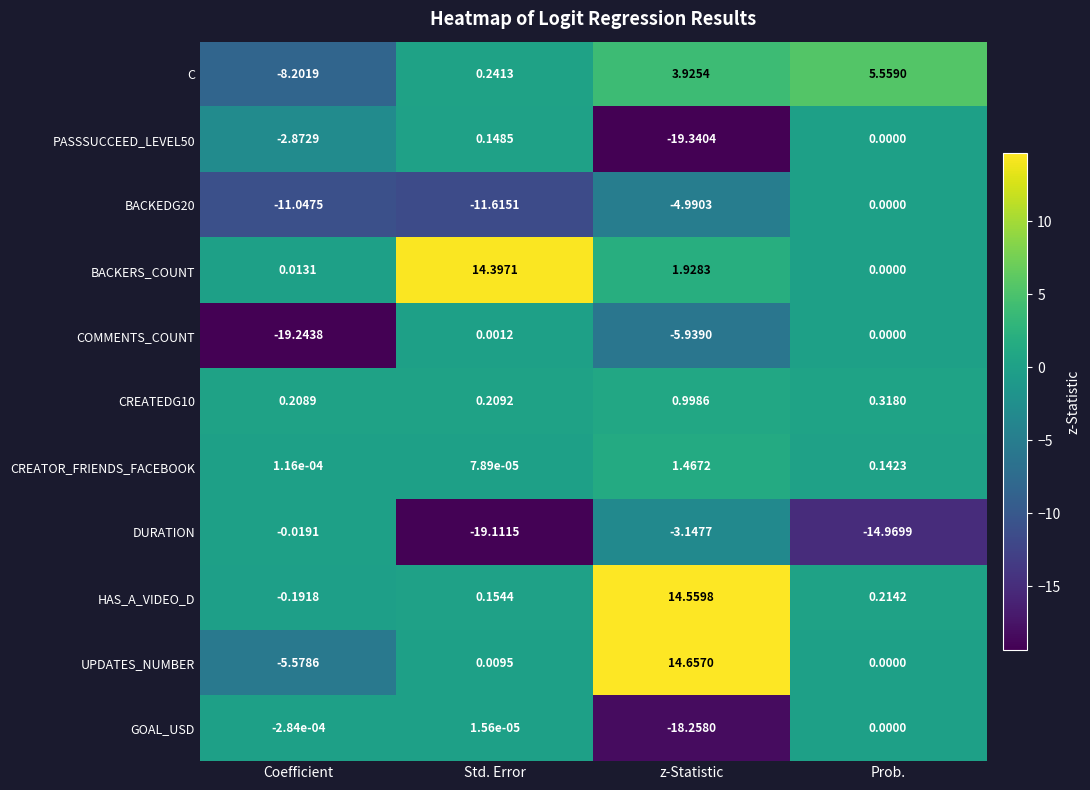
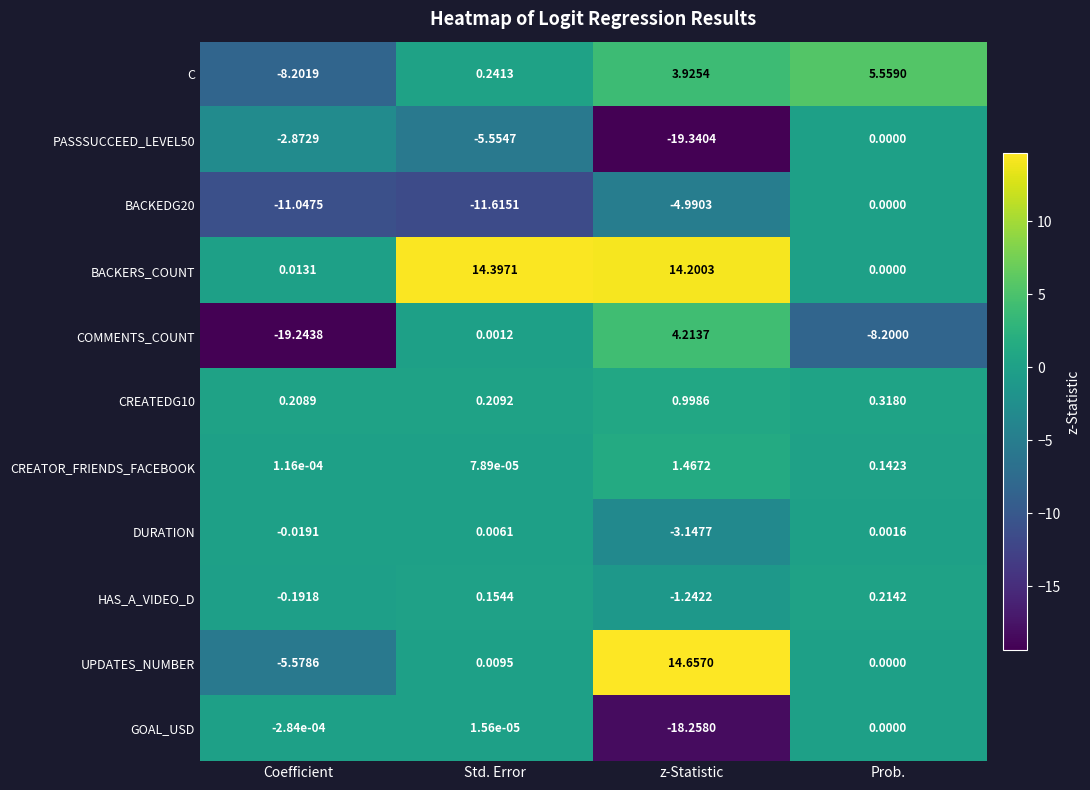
  {
    "C": {
      "Coefficient": "-8.2019",
      "Std. Error": "0.2413",
      "z-Statistic": "3.9254",
      "Prob.": "5.5590"
    },
    "PASSSUCCEED_LEVEL50": {
      "Coefficient": "-2.8729",
-     "Std. Error": "0.1485",
+     "Std. Error": "-5.5547",
      "z-Statistic": "-19.3404",
      "Prob.": "0.0000"
    },
    "BACKEDG20": {
      "Coefficient": "-11.0475",
      "Std. Error": "-11.6151",
      "z-Statistic": "-4.9903",
      "Prob.": "0.0000"
    },
    "BACKERS_COUNT": {
      "Coefficient": "0.0131",
      "Std. Error": "14.3971",
-     "z-Statistic": "1.9283",
+     "z-Statistic": "14.2003",
      "Prob.": "0.0000"
    },
    "COMMENTS_COUNT": {
      "Coefficient": "-19.2438",
      "Std. Error": "0.0012",
-     "z-Statistic": "-5.9390",
-     "Prob.": "0.0000"
+     "z-Statistic": "4.2137",
+     "Prob.": "-8.2000"
    },
    "CREATEDG10": {
      "Coefficient": "0.2089",
      "Std. Error": "0.2092",
      "z-Statistic": "0.9986",
      "Prob.": "0.3180"
    },
    "CREATOR_FRIENDS_FACEBOOK": {
      "Coefficient": "1.16e-04",
      "Std. Error": "7.89e-05",
      "z-Statistic": "1.4672",
      "Prob.": "0.1423"
    },
    "DURATION": {
      "Coefficient": "-0.0191",
-     "Std. Error": "-19.1115",
+     "Std. Error": "0.0061",
      "z-Statistic": "-3.1477",
-     "Prob.": "-14.9699"
+     "Prob.": "0.0016"
    },
    "HAS_A_VIDEO_D": {
      "Coefficient": "-0.1918",
      "Std. Error": "0.1544",
-     "z-Statistic": "14.5598",
+     "z-Statistic": "-1.2422",
      "Prob.": "0.2142"
    },
    "UPDATES_NUMBER": {
      "Coefficient": "-5.5786",
      "Std. Error": "0.0095",
      "z-Statistic": "14.6570",
      "Prob.": "0.0000"
    },
    "GOAL_USD": {
      "Coefficient": "-2.84e-04",
      "Std. Error": "1.56e-05",
      "z-Statistic": "-18.2580",
      "Prob.": "0.0000"
    }
  }
